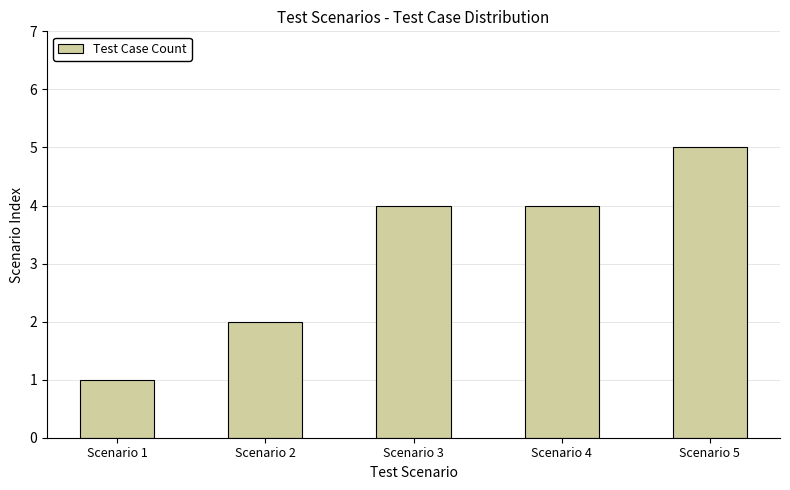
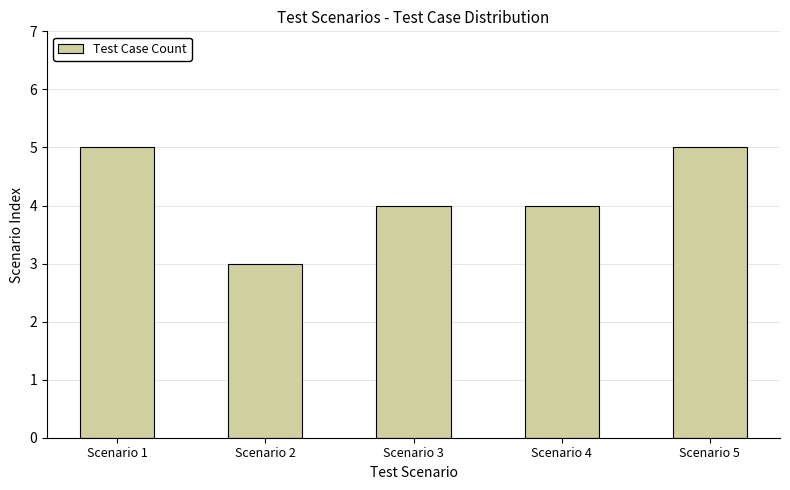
  {
-   "Scenario 1": 1,
-   "Scenario 2": 2,
+   "Scenario 1": 5,
+   "Scenario 2": 3,
    "Scenario 3": 4,
    "Scenario 4": 4,
    "Scenario 5": 5
  }
